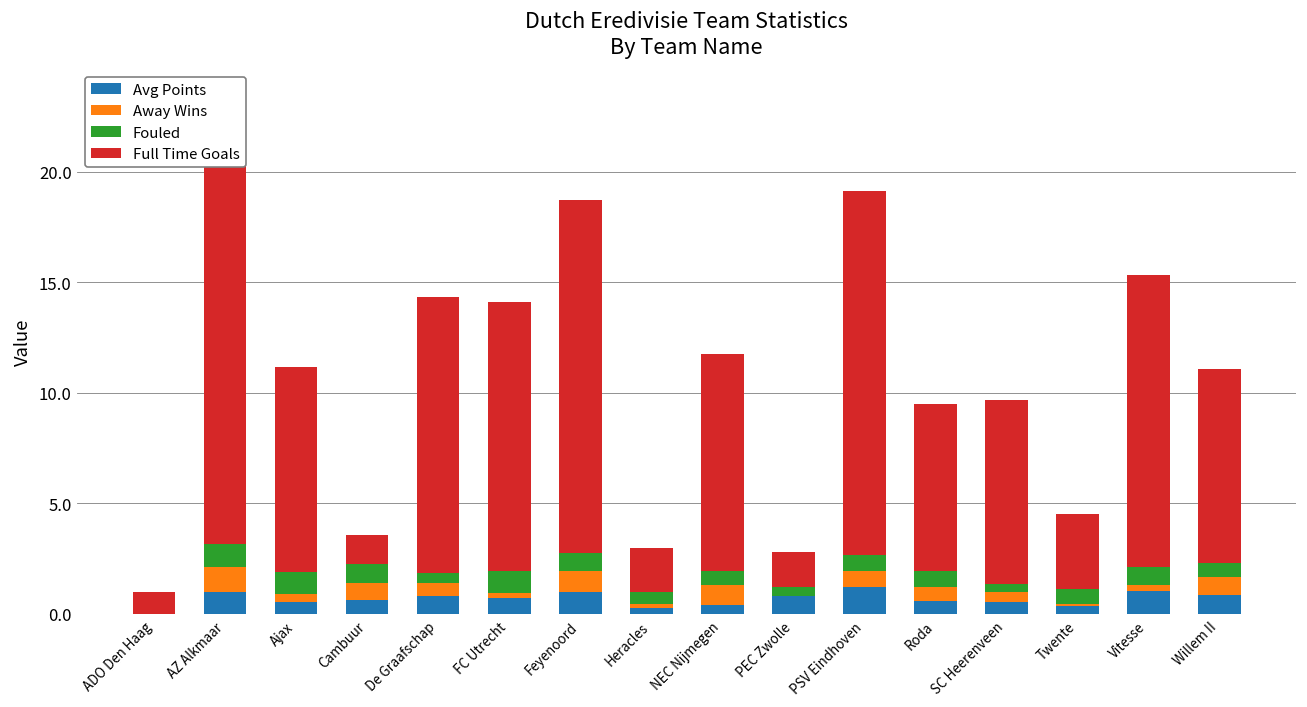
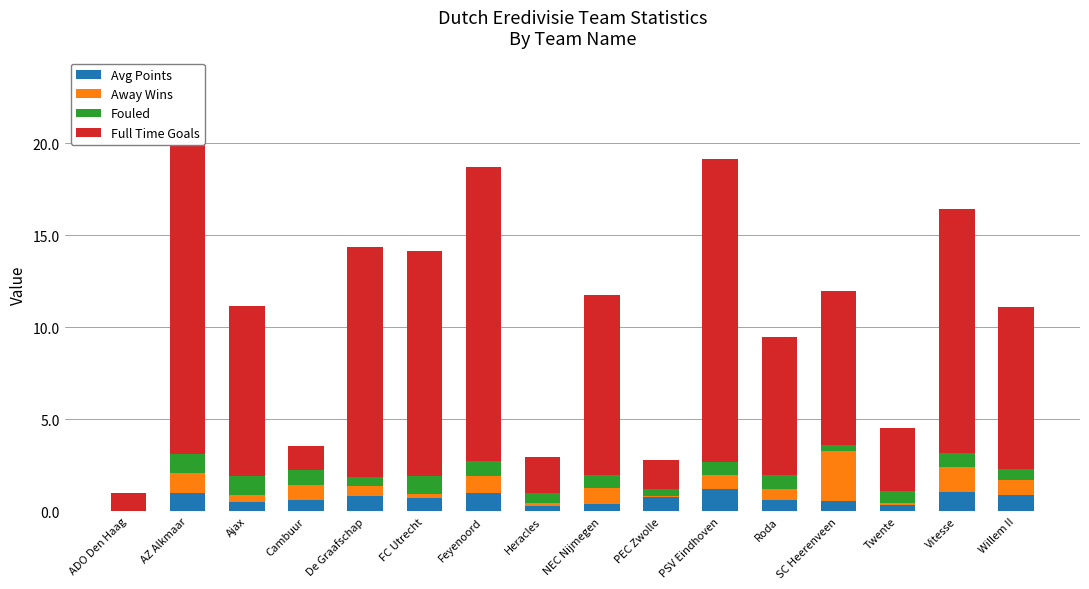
  {
    "Avg Points": {
      "ADO Den Haag": 0.0,
      "AZ Alkmaar": 1.0,
      "Ajax": 0.5,
      "Cambuur": 0.6,
      "De Graafschap": 0.8,
      "FC Utrecht": 0.7,
      "Feyenoord": 1.0,
      "Heracles": 0.3,
      "NEC Nijmegen": 0.4,
      "PEC Zwolle": 0.8,
      "PSV Eindhoven": 1.2,
      "Roda": 0.6,
      "SC Heerenveen": 0.5,
      "Twente": 0.4,
      "Vitesse": 1.0,
      "Willem II": 0.9
    },
    "Away Wins": {
      "ADO Den Haag": 0.0,
      "AZ Alkmaar": 1.1,
      "Ajax": 0.4,
      "Cambuur": 0.8,
      "De Graafschap": 0.6,
      "FC Utrecht": 0.2,
      "Feyenoord": 1.0,
      "Heracles": 0.2,
      "NEC Nijmegen": 0.9,
      "PSV Eindhoven": 0.8,
      "Roda": 0.6,
-     "SC Heerenveen": 0.4,
-     "Vitesse": 0.3,
+     "SC Heerenveen": 2.7,
+     "Vitesse": 1.4,
      "Willem II": 0.8
    },
    "Fouled": {
      "ADO Den Haag": 0.0,
      "AZ Alkmaar": 1.0,
      "Ajax": 1.0,
      "Cambuur": 0.8,
      "De Graafschap": 0.5,
      "FC Utrecht": 1.0,
      "Feyenoord": 0.8,
      "Heracles": 0.5,
      "NEC Nijmegen": 0.7,
      "PEC Zwolle": 0.4,
      "PSV Eindhoven": 0.7,
      "Roda": 0.8,
      "SC Heerenveen": 0.4,
      "Twente": 0.7,
      "Vitesse": 0.8,
      "Willem II": 0.6
    },
    "Full Time Goals": {
      "ADO Den Haag": 1.0,
      "Ajax": 9.3,
      "Cambuur": 1.3,
      "De Graafschap": 12.5,
      "FC Utrecht": 12.2,
      "Feyenoord": 16.0,
      "Heracles": 2.0,
      "NEC Nijmegen": 9.8,
      "PEC Zwolle": 1.6,
      "PSV Eindhoven": 16.5,
      "Roda": 7.5,
      "SC Heerenveen": 8.3,
      "Twente": 3.4,
      "Vitesse": 13.3,
      "Willem II": 8.8
    }
  }
